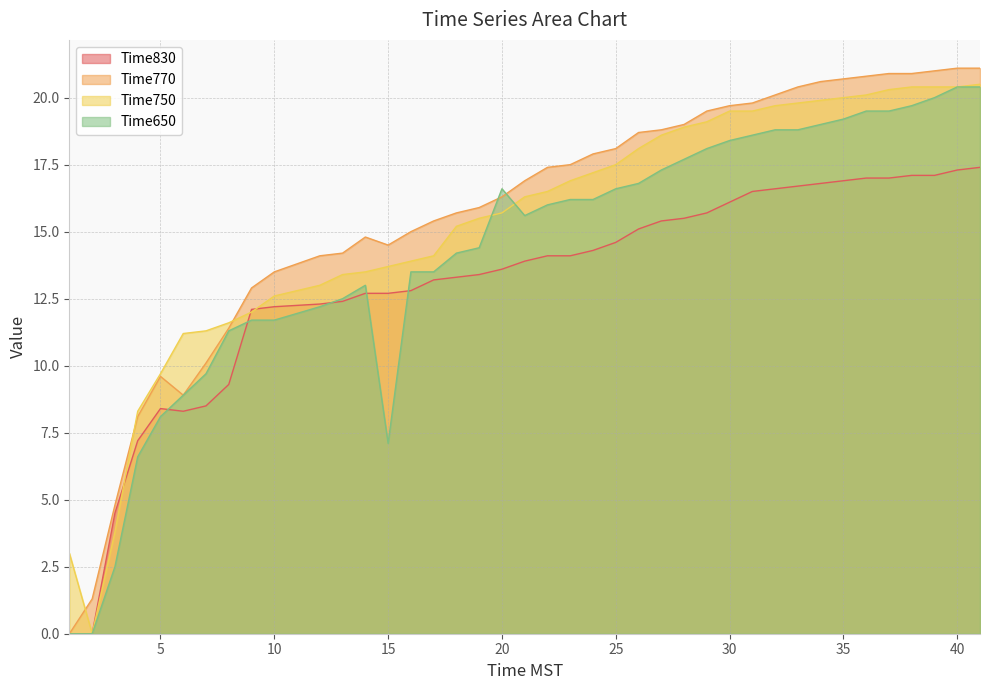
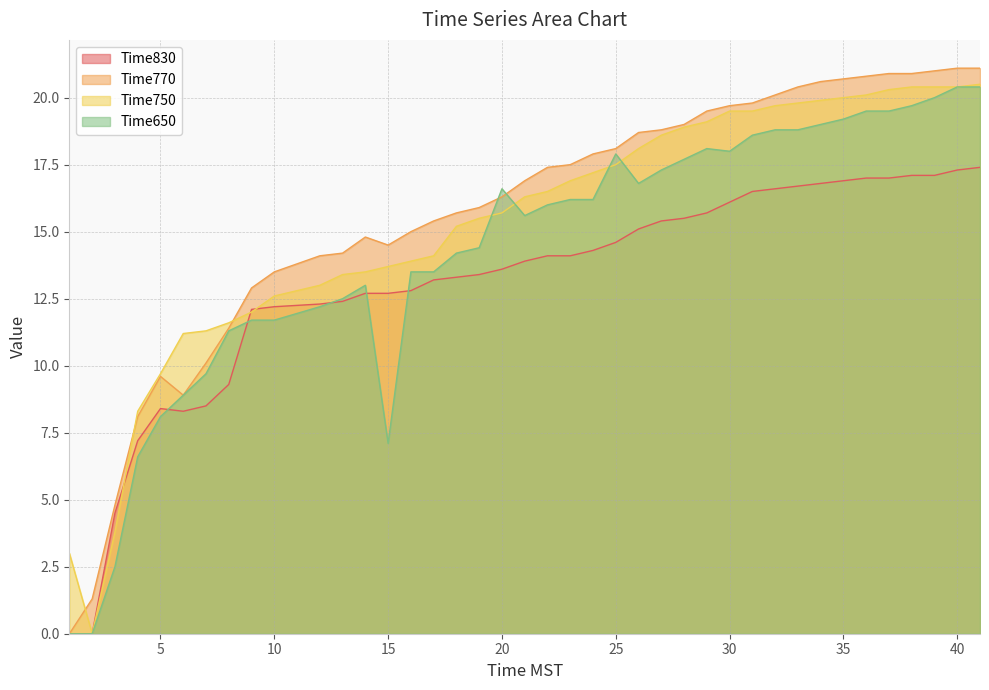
  {
    "Time650": {
      "5": 8.1,
      "10": 11.7,
      "15": 7.1,
      "20": 16.6,
-     "25": 16.6,
-     "30": 18.4,
+     "25": 17.9,
+     "30": 18.0,
      "35": 19.2
    }
  }
